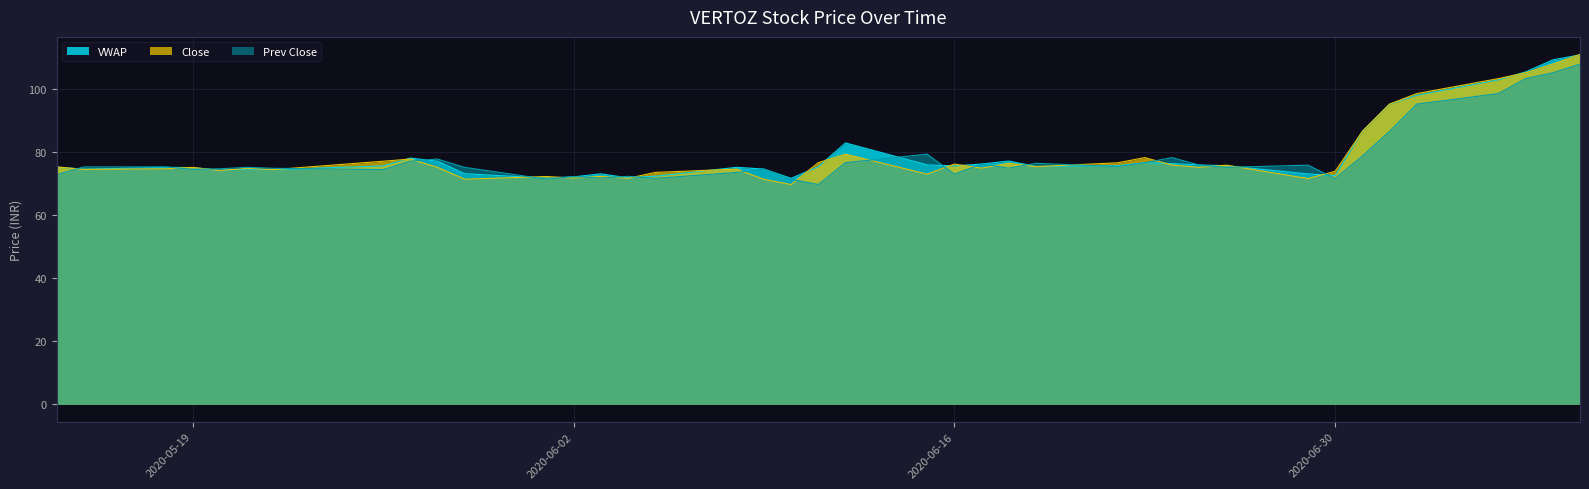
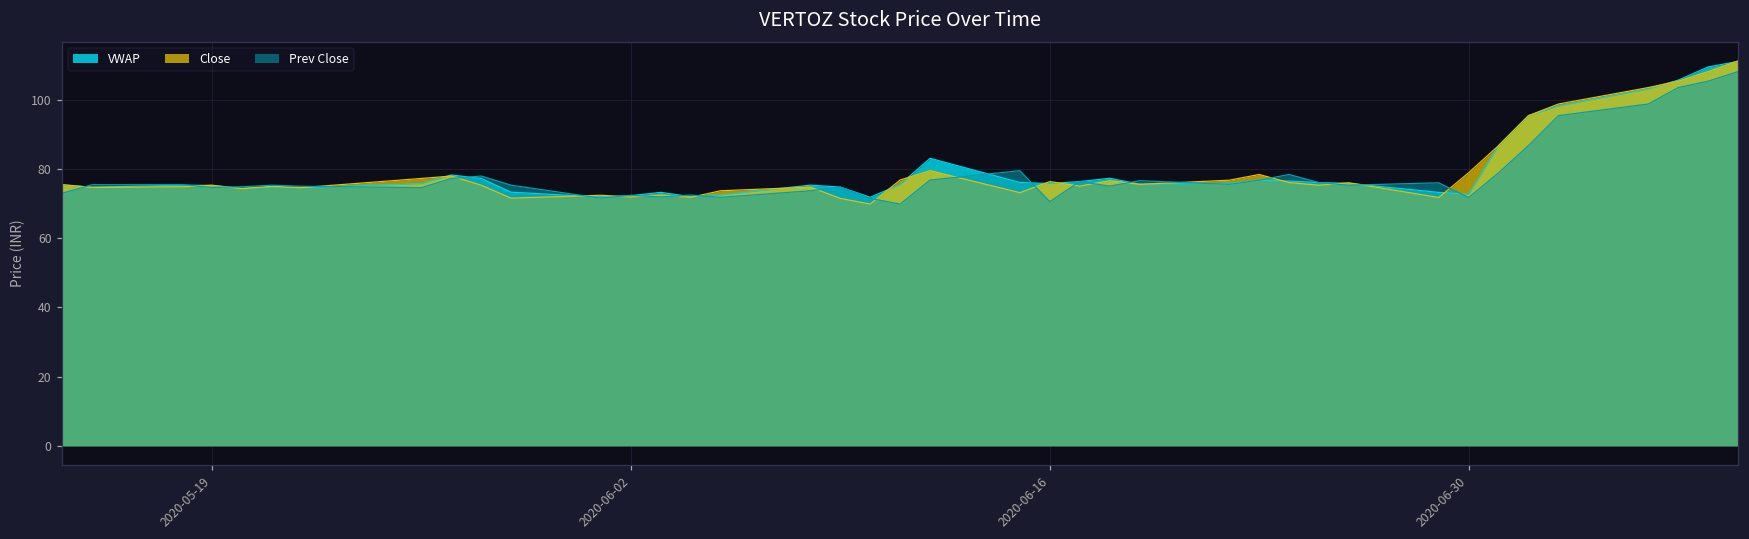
  {
    "VWAP": {
      "2020-06-30": 73
    },
    "Close": {
-     "2020-06-30": 74
+     "2020-06-30": 79
    },
    "Prev Close": {
-     "2020-06-16": 73,
+     "2020-06-16": 71,
      "2020-06-30": 72
    }
  }
